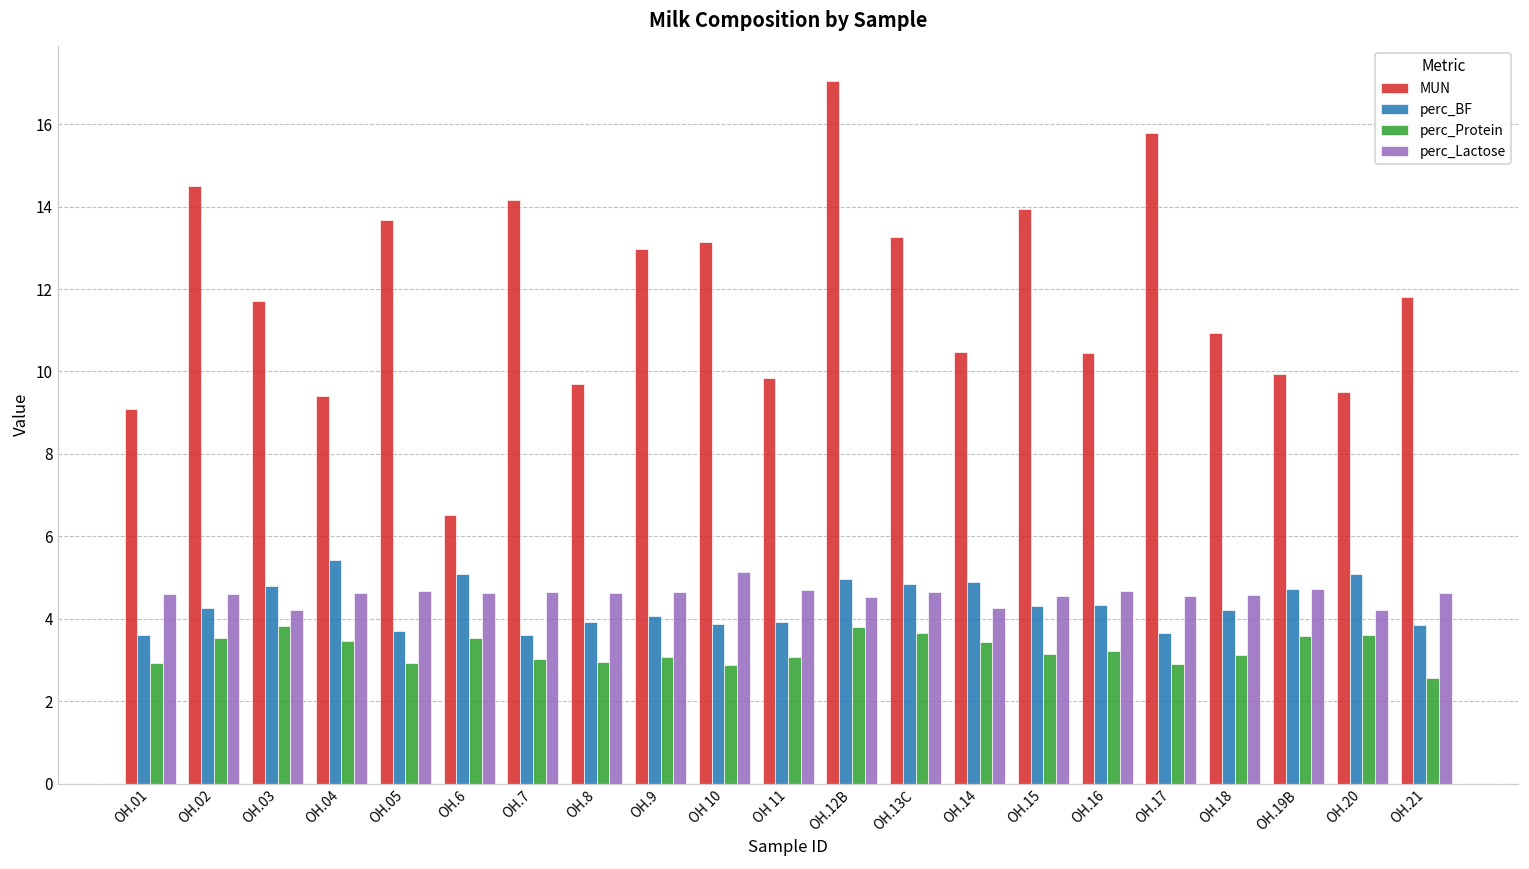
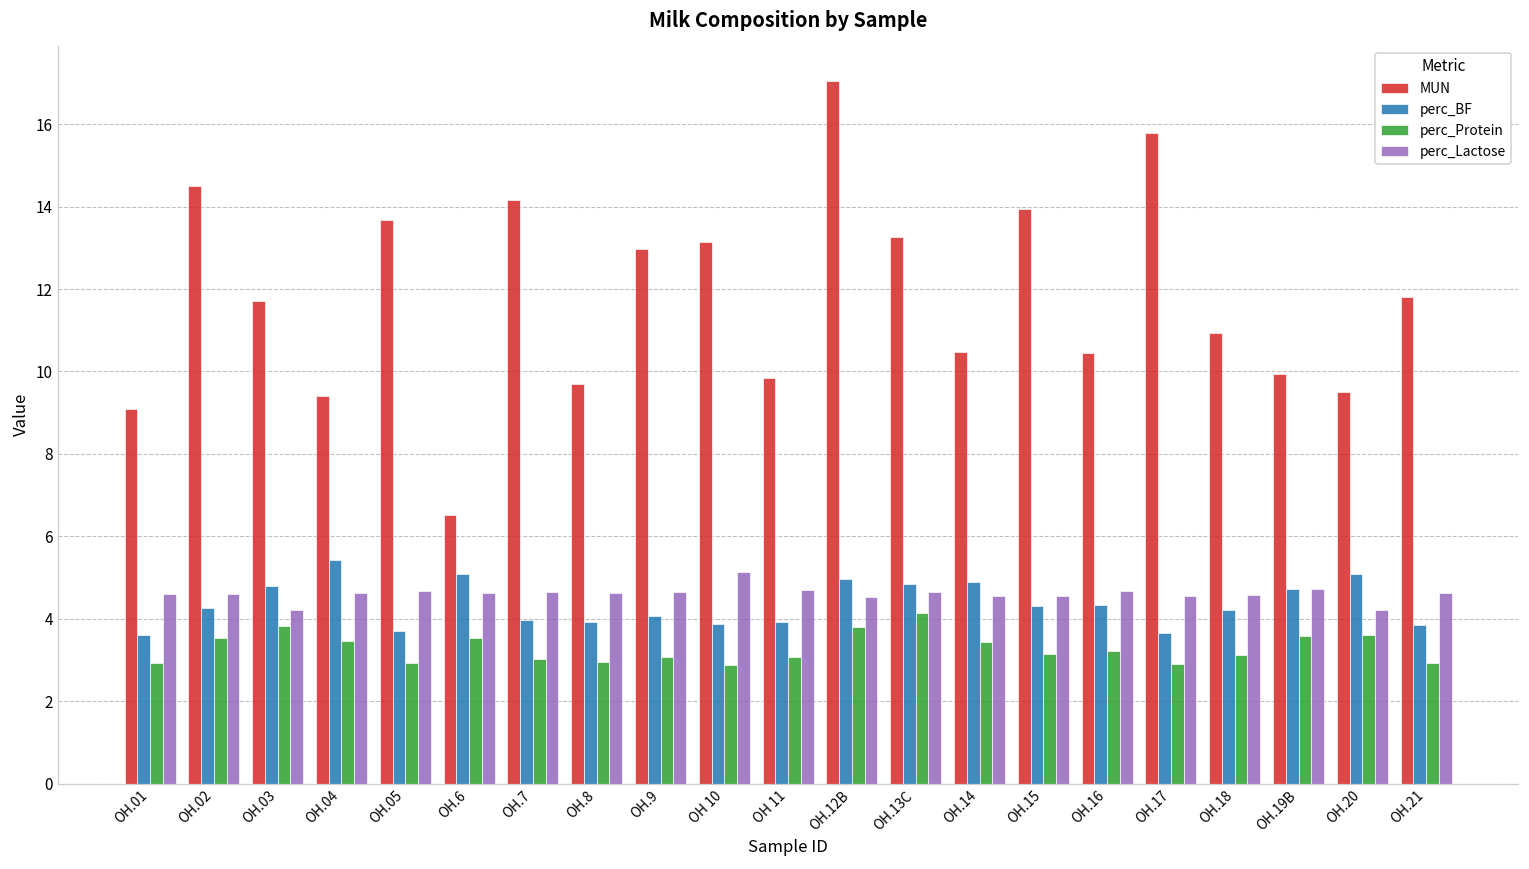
  {
    "MUN": {
      "OH.01": 9.1,
      "OH.02": 14.5,
      "OH.03": 11.7,
      "OH.04": 9.4,
      "OH.05": 13.7,
      "OH.6": 6.5,
      "OH.7": 14.2,
      "OH.8": 9.7,
      "OH.9": 13.0,
      "OH 10": 13.2,
      "OH 11": 9.8,
      "OH.12B": 17.1,
      "OH.13C": 13.3,
      "OH.14": 10.5,
      "OH.15": 14.0,
      "OH.16": 10.5,
      "OH.17": 15.8,
      "OH.18": 10.9,
      "OH.19B": 10.0,
      "OH.20": 9.5,
      "OH.21": 11.8
    },
    "perc_BF": {
      "OH.01": 3.6,
      "OH.02": 4.3,
      "OH.03": 4.8,
      "OH.04": 5.4,
      "OH.05": 3.7,
      "OH.6": 5.1,
-     "OH.7": 3.6,
+     "OH.7": 4.0,
      "OH.8": 3.9,
      "OH.9": 4.1,
      "OH 10": 3.9,
      "OH 11": 3.9,
      "OH.12B": 5.0,
      "OH.13C": 4.9,
      "OH.14": 4.9,
      "OH.15": 4.3,
      "OH.16": 4.3,
      "OH.17": 3.7,
      "OH.18": 4.2,
      "OH.19B": 4.7,
      "OH.20": 5.1,
      "OH.21": 3.8
    },
    "perc_Protein": {
      "OH.01": 2.9,
      "OH.02": 3.5,
      "OH.03": 3.8,
      "OH.04": 3.5,
      "OH.05": 2.9,
      "OH.6": 3.5,
      "OH.7": 3.0,
      "OH.8": 3.0,
      "OH.9": 3.1,
      "OH 10": 2.9,
      "OH 11": 3.1,
      "OH.12B": 3.8,
-     "OH.13C": 3.7,
+     "OH.13C": 4.2,
      "OH.14": 3.4,
      "OH.15": 3.2,
      "OH.16": 3.2,
      "OH.17": 2.9,
      "OH.18": 3.1,
      "OH.19B": 3.6,
      "OH.20": 3.6,
-     "OH.21": 2.6
+     "OH.21": 2.9
    },
    "perc_Lactose": {
      "OH.01": 4.6,
      "OH.02": 4.6,
      "OH.03": 4.2,
      "OH.04": 4.6,
      "OH.05": 4.7,
      "OH.6": 4.6,
      "OH.7": 4.7,
      "OH.8": 4.6,
      "OH.9": 4.7,
      "OH 10": 5.1,
      "OH 11": 4.7,
      "OH.12B": 4.5,
      "OH.13C": 4.6,
-     "OH.14": 4.3,
+     "OH.14": 4.6,
      "OH.15": 4.6,
      "OH.16": 4.7,
      "OH.17": 4.5,
      "OH.18": 4.6,
      "OH.19B": 4.7,
      "OH.20": 4.2,
      "OH.21": 4.6
    }
  }
